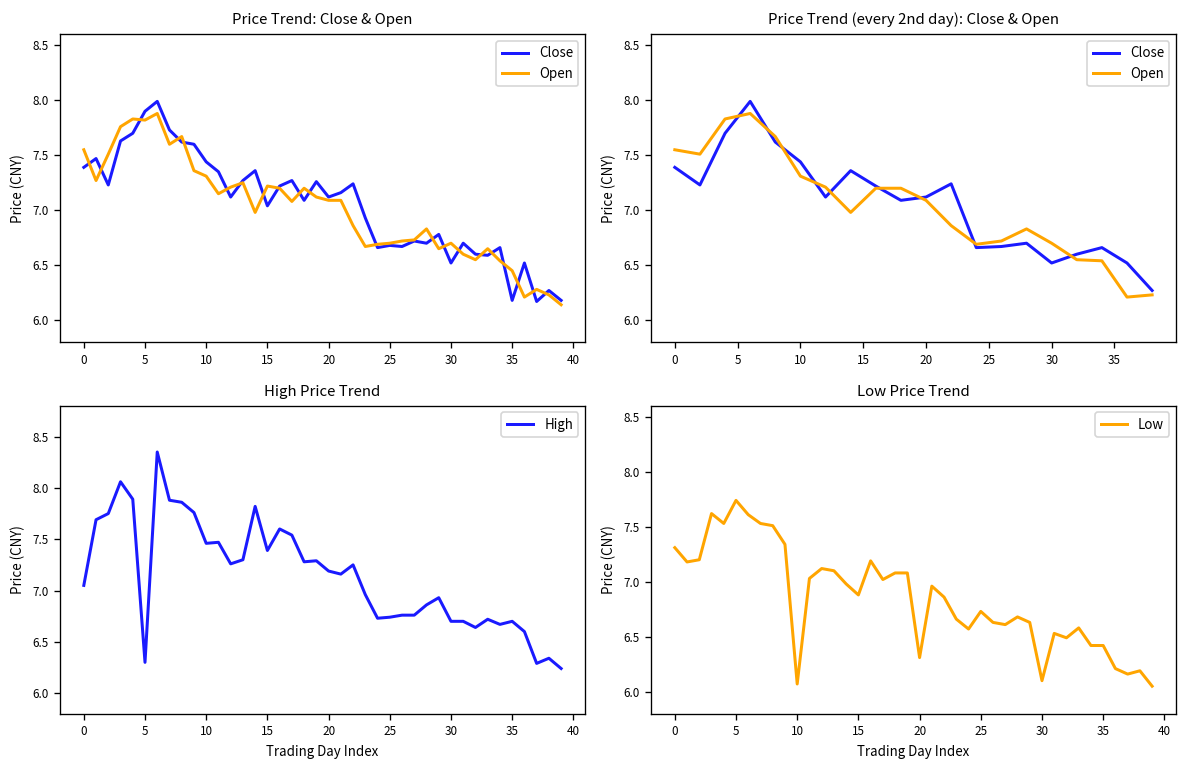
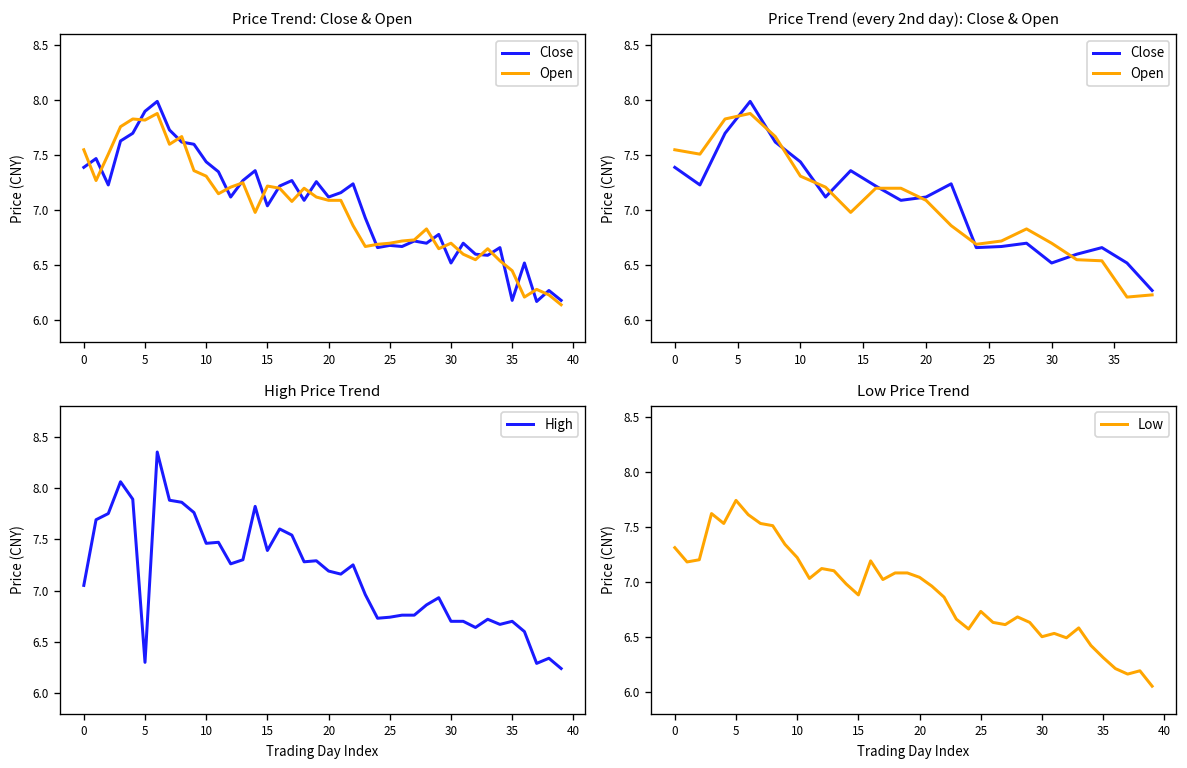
  {
    "Price Trend: Close & Open": {
      "Close": {
        "0": 7.4,
        "5": 7.9,
        "10": 7.4,
        "15": 7.0,
        "20": 7.1,
        "30": 6.5,
        "35": 6.2
      },
      "Open": {
        "0": 7.6,
        "5": 7.8,
        "10": 7.3,
        "15": 7.2,
        "20": 7.1,
        "30": 6.7,
        "35": 6.5
      }
    },
    "Price Trend (every 2nd day): Close & Open": {
      "Close": {
        "0": 7.4,
        "10": 7.4,
        "20": 7.1,
        "30": 6.5
      },
      "Open": {
        "0": 7.6,
        "10": 7.3,
        "20": 7.1,
        "30": 6.7
      }
    },
    "High Price Trend": {
      "0": 7.1,
      "5": 6.3,
      "10": 7.5,
      "15": 7.4,
      "20": 7.2,
      "25": 6.7,
      "30": 6.7,
      "35": 6.7
    },
    "Low Price Trend": {
      "0": 7.3,
      "5": 7.7,
-     "10": 6.1,
+     "10": 7.2,
      "15": 6.9,
-     "20": 6.3,
+     "20": 7.0,
      "25": 6.7,
-     "30": 6.1,
-     "35": 6.4
+     "30": 6.5,
+     "35": 6.3
    }
  }
